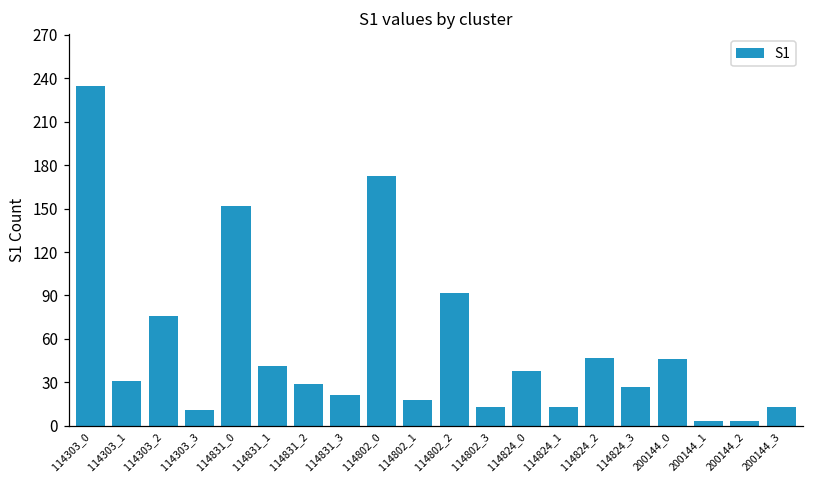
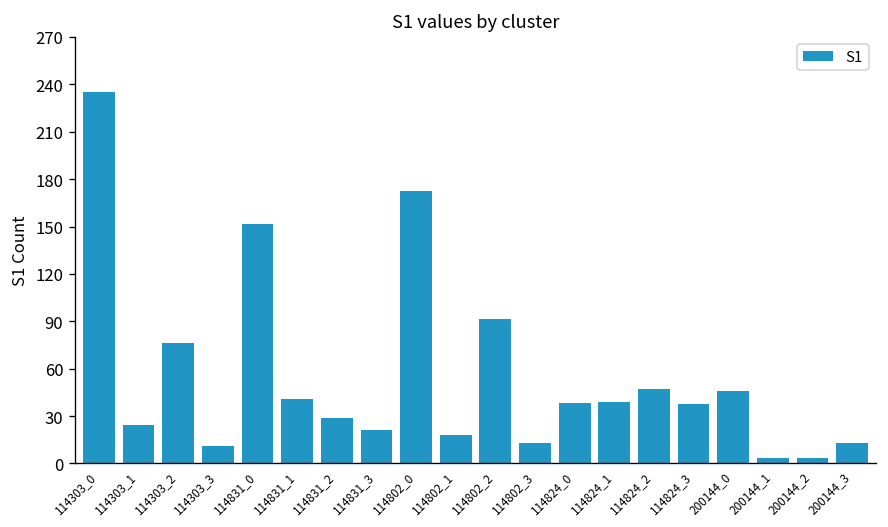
  {
    "114303_0": 235,
-   "114303_1": 31,
+   "114303_1": 25,
    "114303_2": 76,
    "114303_3": 11,
    "114831_0": 152,
    "114831_1": 41,
    "114831_2": 29,
    "114831_3": 21,
    "114802_0": 173,
    "114802_1": 18,
    "114802_2": 92,
    "114802_3": 13,
    "114824_0": 38,
-   "114824_1": 13,
+   "114824_1": 39,
    "114824_2": 47,
-   "114824_3": 27,
+   "114824_3": 38,
    "200144_0": 46,
    "200144_1": 3,
    "200144_2": 3,
    "200144_3": 13
  }
